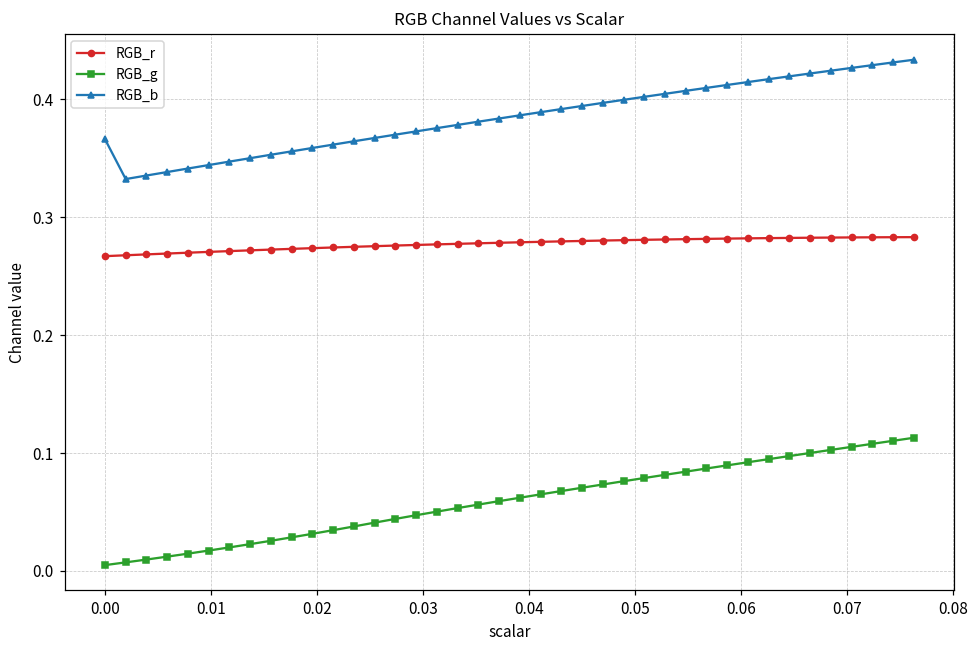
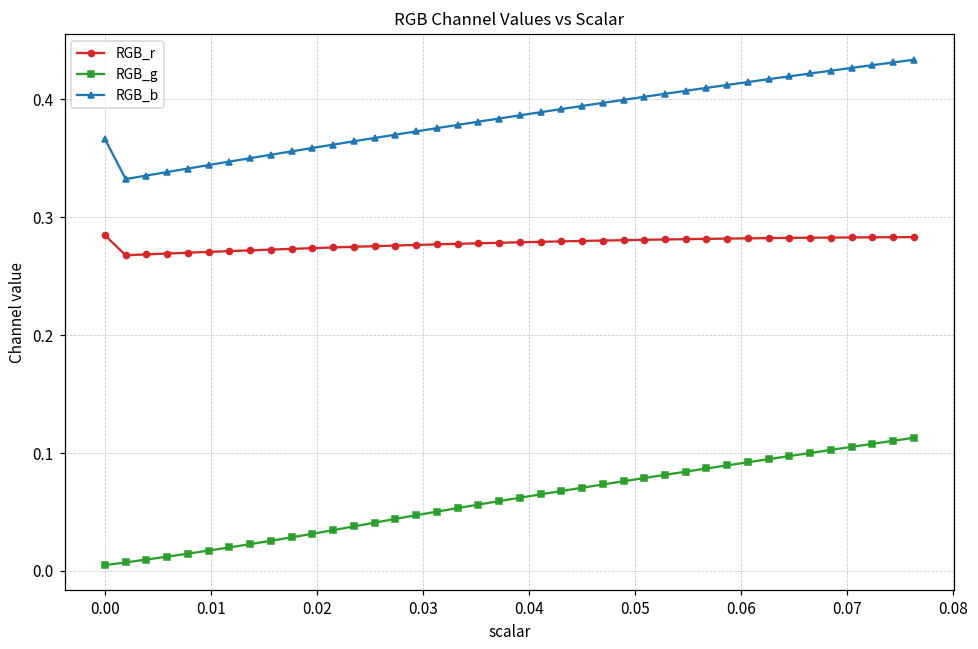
  {
    "RGB_r": {
-     "0.00": 0.267
+     "0.00": 0.285
    },
    "RGB_g": {
      "0.00": 0.005
    },
    "RGB_b": {
      "0.00": 0.366
    }
  }
